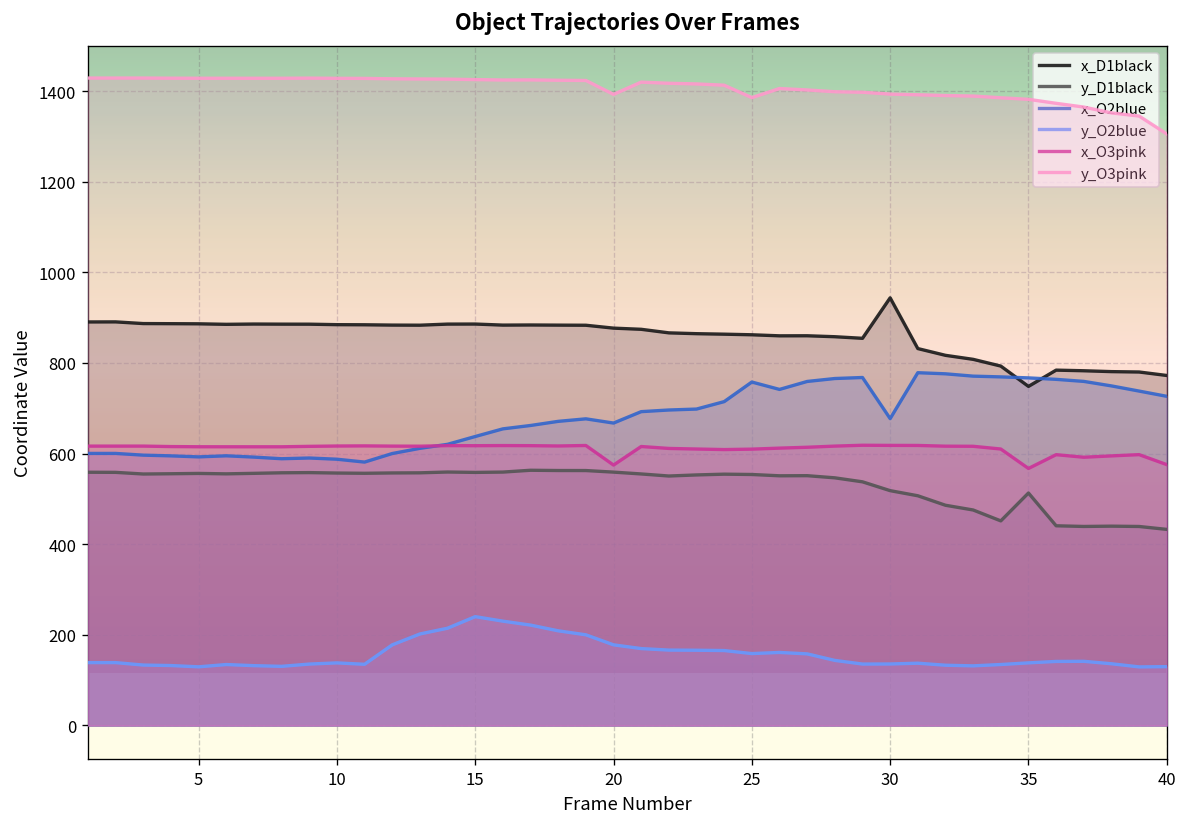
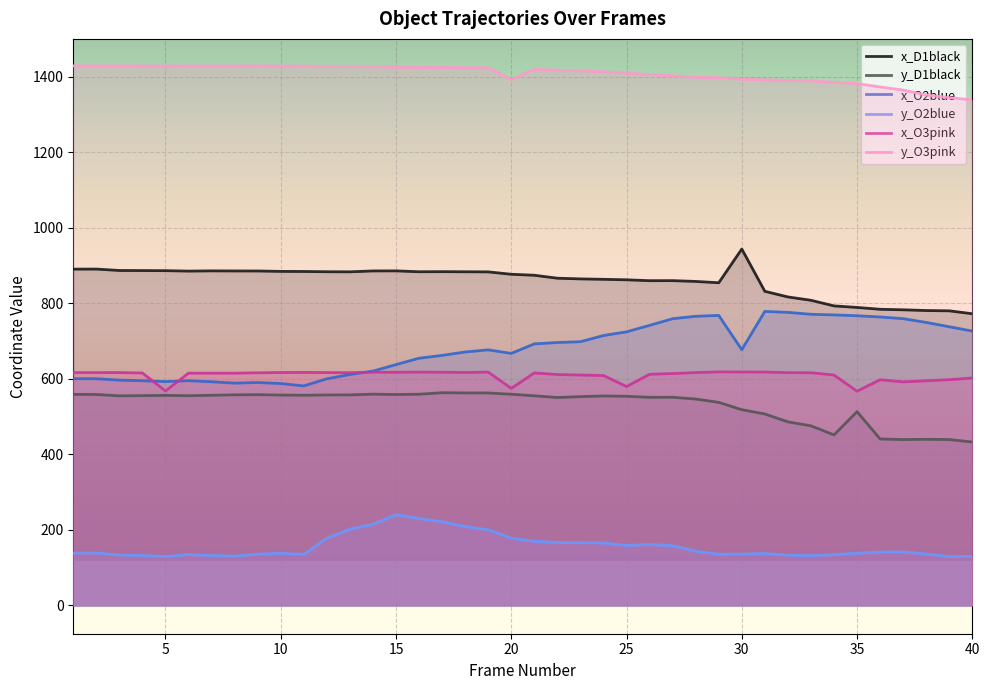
  {
    "x_D1black": {
      "5": 890,
      "10": 880,
      "15": 890,
      "20": 880,
      "25": 860,
      "30": 940,
-     "35": 750,
+     "35": 790,
      "40": 770
    },
    "y_D1black": {
      "5": 560,
      "10": 560,
      "15": 560,
      "20": 560,
      "25": 550,
      "30": 520,
      "35": 510,
      "40": 430
    },
    "x_O2blue": {
      "5": 590,
      "10": 590,
      "15": 640,
      "20": 670,
-     "25": 760,
+     "25": 720,
      "30": 680,
      "35": 770,
      "40": 730
    },
    "y_O2blue": {
      "5": 130,
      "10": 140,
      "15": 240,
      "20": 180,
      "25": 160,
      "30": 140,
      "35": 140,
      "40": 130
    },
    "x_O3pink": {
-     "5": 620,
+     "5": 570,
      "10": 620,
      "15": 620,
      "20": 570,
-     "25": 610,
+     "25": 580,
      "30": 620,
      "35": 570,
-     "40": 580
+     "40": 600
    },
    "y_O3pink": {
      "5": 1430,
      "10": 1430,
      "15": 1430,
      "20": 1390,
-     "25": 1390,
+     "25": 1410,
      "30": 1390,
      "35": 1380,
-     "40": 1310
+     "40": 1340
    }
  }
